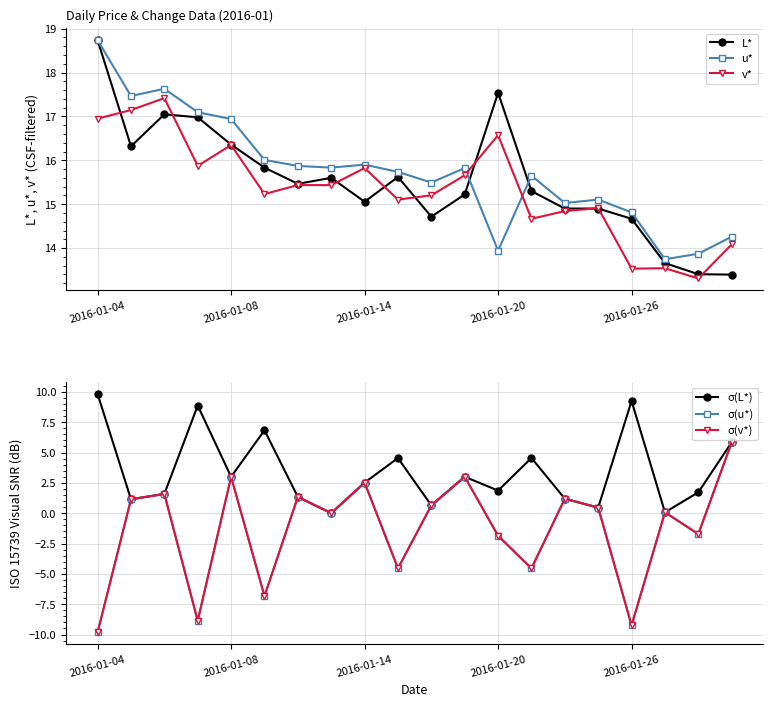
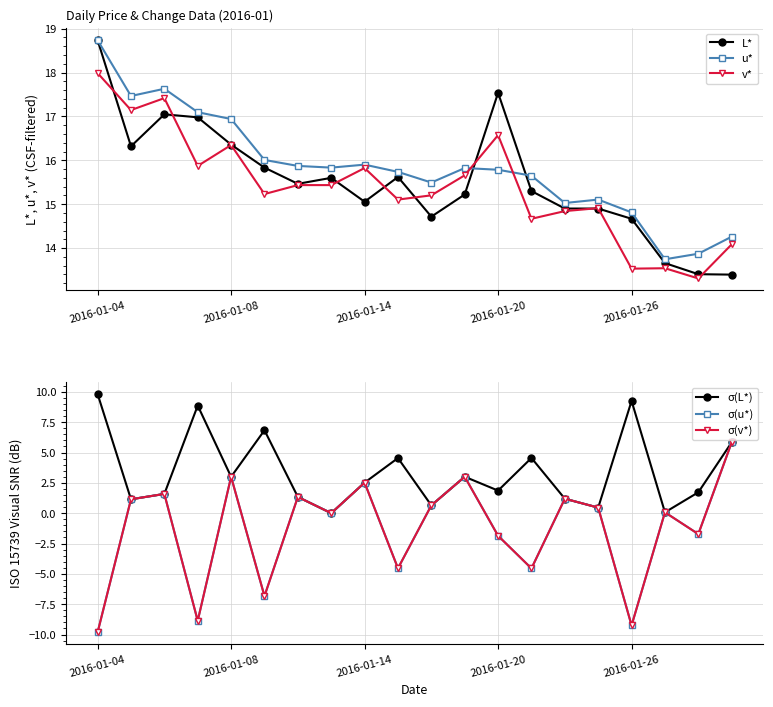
  {
    "Daily Price & Change Data (2016-01)": {
      "L*": {
        "2016-01-14": 15.1,
        "2016-01-20": 17.5,
        "2016-01-26": 14.7
      },
      "u*": {
        "2016-01-08": 16.9,
        "2016-01-14": 15.9,
-       "2016-01-20": 13.9,
+       "2016-01-20": 15.8,
        "2016-01-26": 14.8
      },
      "v*": {
-       "2016-01-04": 17.0,
+       "2016-01-04": 18.0,
        "2016-01-14": 15.8,
        "2016-01-20": 16.6,
        "2016-01-26": 13.5
      }
    }
  }
